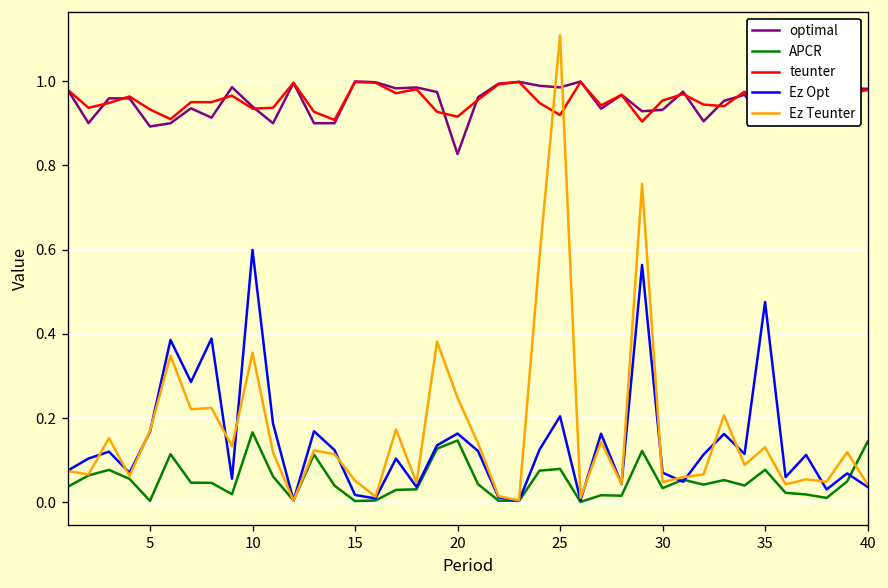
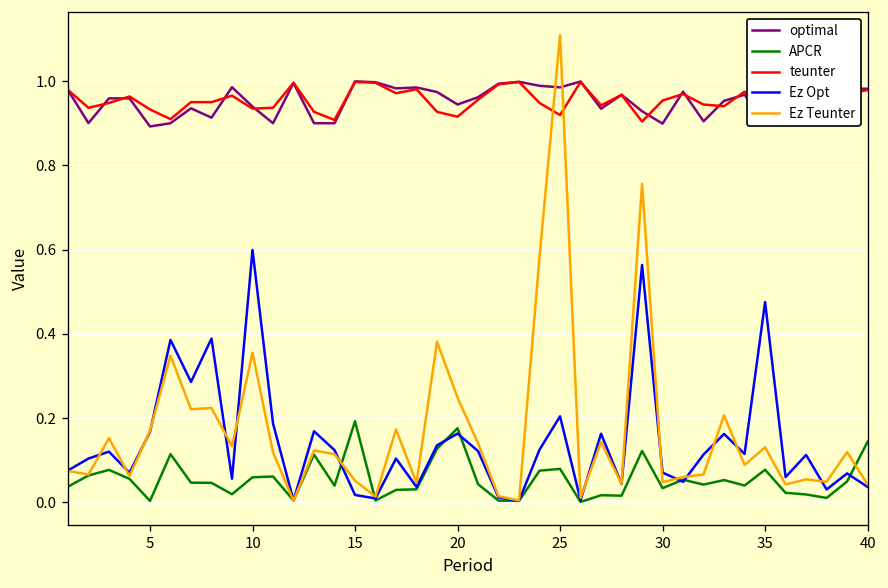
  {
    "optimal": {
      "5": 0.89,
-     "20": 0.83,
+     "20": 0.94,
      "25": 0.99,
-     "30": 0.93,
+     "30": 0.90,
      "35": 0.90
    },
    "APCR": {
      "5": 0.00,
-     "10": 0.17,
-     "15": 0.00,
-     "20": 0.15,
+     "10": 0.06,
+     "15": 0.19,
+     "20": 0.18,
      "25": 0.08,
      "30": 0.03,
      "35": 0.08,
      "40": 0.14
    },
    "teunter": {
      "5": 0.93,
      "20": 0.92,
      "25": 0.92,
      "30": 0.95
    },
    "Ez Opt": {
      "10": 0.60,
      "15": 0.02,
      "20": 0.16,
      "25": 0.20,
      "30": 0.07,
      "35": 0.48
    },
    "Ez Teunter": {
      "10": 0.35,
      "15": 0.05,
      "20": 0.25,
      "25": 1.11,
      "30": 0.05,
      "35": 0.13
    }
  }
